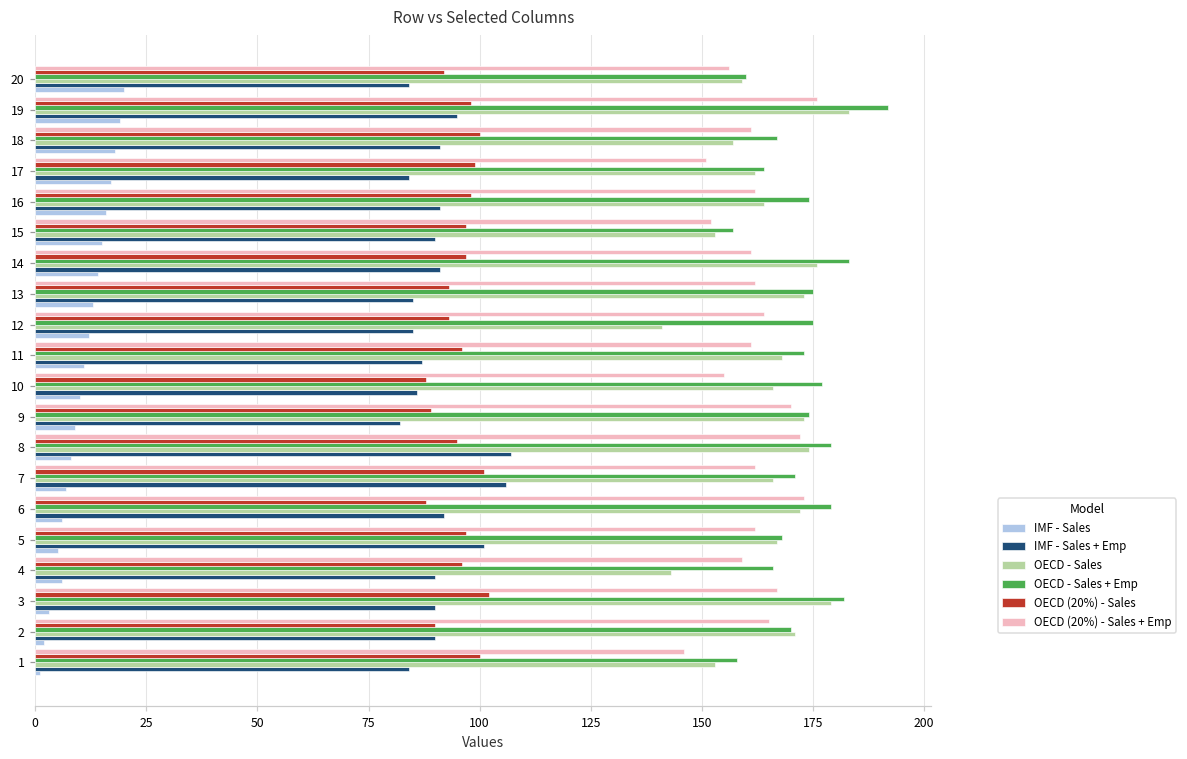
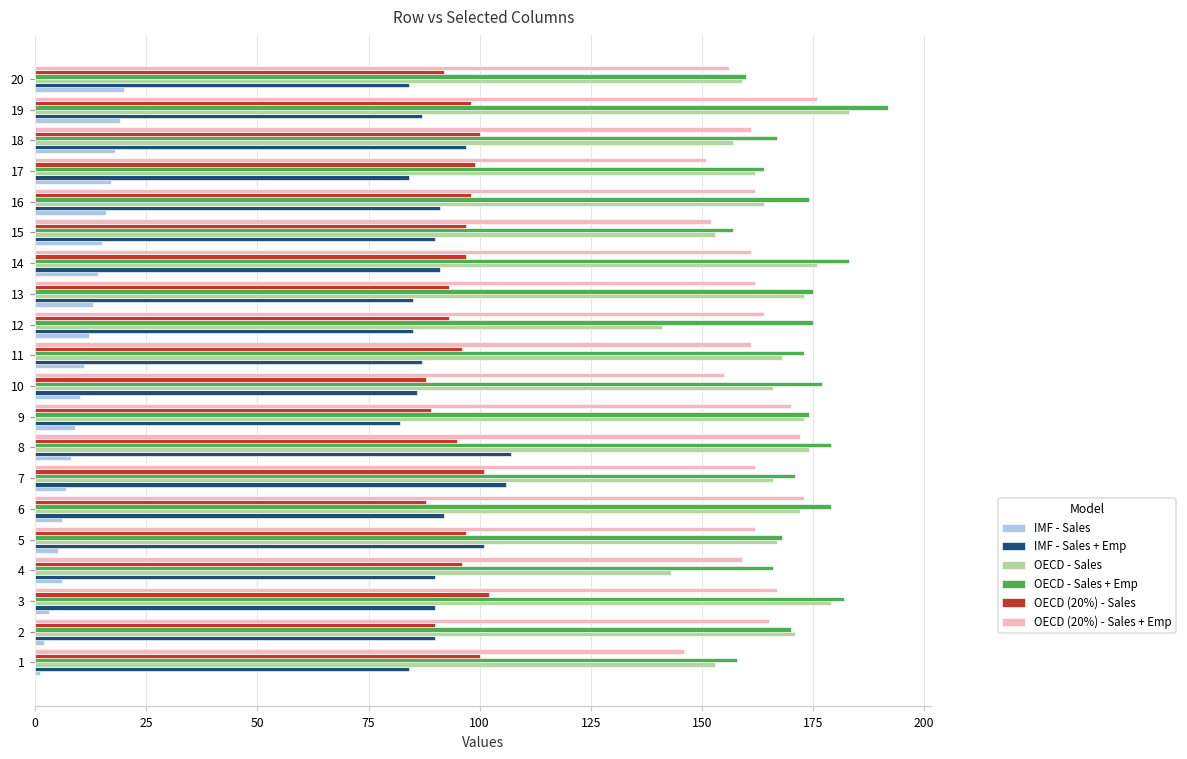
  {
    "IMF - Sales": {
      "20": 20,
      "19": 19,
      "18": 18,
      "17": 17,
      "16": 16,
      "15": 15,
      "14": 14,
      "13": 13,
      "12": 12,
      "11": 11,
      "10": 10,
      "9": 9,
      "8": 8,
      "7": 7,
      "6": 6,
      "5": 5,
      "4": 6,
      "3": 3,
      "2": 2,
      "1": 1
    },
    "IMF - Sales + Emp": {
      "20": 84,
-     "19": 95,
-     "18": 91,
+     "19": 87,
+     "18": 97,
      "17": 84,
      "16": 91,
      "15": 90,
      "14": 91,
      "13": 85,
      "12": 85,
      "11": 87,
      "10": 86,
      "9": 82,
      "8": 107,
      "7": 106,
      "6": 92,
      "5": 101,
      "4": 90,
      "3": 90,
      "2": 90,
      "1": 84
    },
    "OECD - Sales": {
      "20": 159,
      "19": 183,
      "18": 157,
      "17": 162,
      "16": 164,
      "15": 153,
      "14": 176,
      "13": 173,
      "12": 141,
      "11": 168,
      "10": 166,
      "9": 173,
      "8": 174,
      "7": 166,
      "6": 172,
      "5": 167,
      "4": 143,
      "3": 179,
      "2": 171,
      "1": 153
    },
    "OECD - Sales + Emp": {
      "20": 160,
      "19": 192,
      "18": 167,
      "17": 164,
      "16": 174,
      "15": 157,
      "14": 183,
      "13": 175,
      "12": 175,
      "11": 173,
      "10": 177,
      "9": 174,
      "8": 179,
      "7": 171,
      "6": 179,
      "5": 168,
      "4": 166,
      "3": 182,
      "2": 170,
      "1": 158
    },
    "OECD (20%) - Sales": {
      "20": 92,
      "19": 98,
      "18": 100,
      "17": 99,
      "16": 98,
      "15": 97,
      "14": 97,
      "13": 93,
      "12": 93,
      "11": 96,
      "10": 88,
      "9": 89,
      "8": 95,
      "7": 101,
      "6": 88,
      "5": 97,
      "4": 96,
      "3": 102,
      "2": 90,
      "1": 100
    },
    "OECD (20%) - Sales + Emp": {
      "20": 156,
      "19": 176,
      "18": 161,
      "17": 151,
      "16": 162,
      "15": 152,
      "14": 161,
      "13": 162,
      "12": 164,
      "11": 161,
      "10": 155,
      "9": 170,
      "8": 172,
      "7": 162,
      "6": 173,
      "5": 162,
      "4": 159,
      "3": 167,
      "2": 165,
      "1": 146
    }
  }
